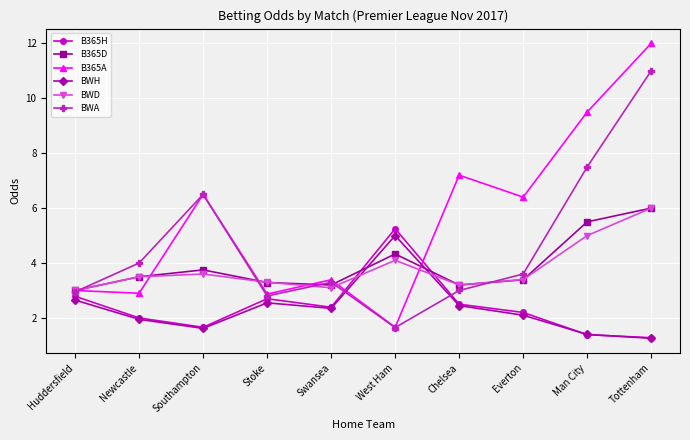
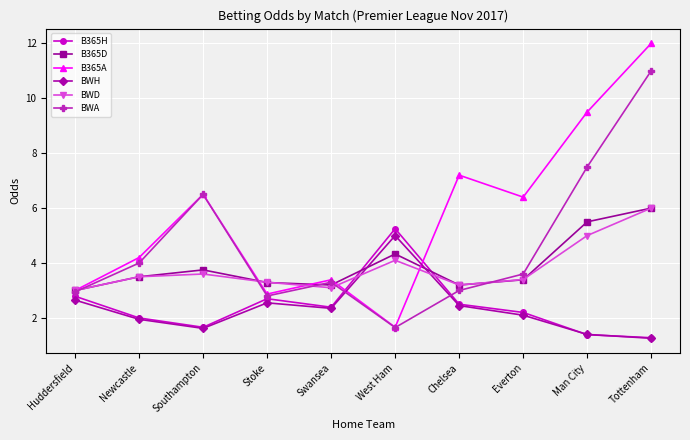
  {
    "B365A": {
-     "Newcastle": 2.9,
+     "Newcastle": 4.2,
      "Chelsea": 7.2,
      "Everton": 6.4,
      "Man City": 9.5,
      "Tottenham": 12.0
    }
  }
